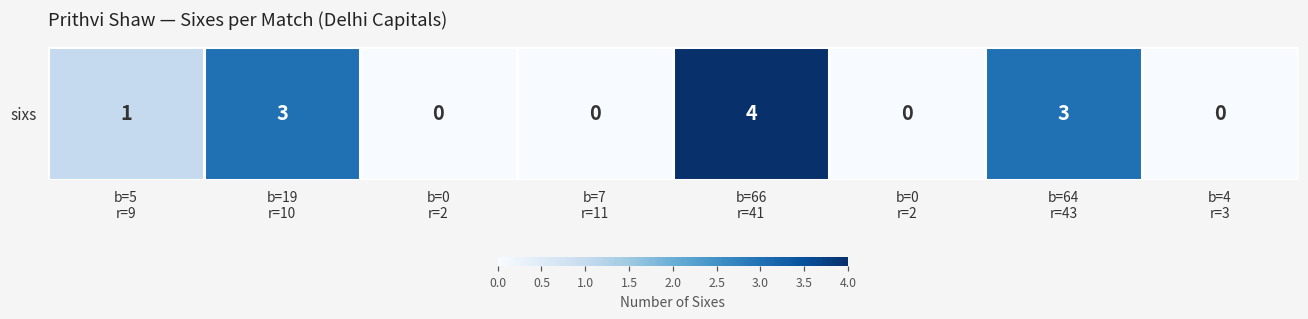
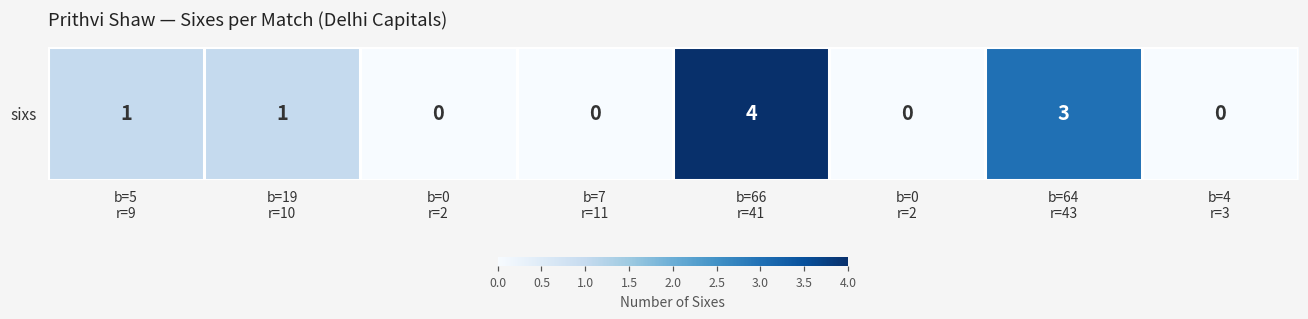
  {
    "sixs": {
      "b=5 r=9": 1,
-     "b=19 r=10": 3,
+     "b=19 r=10": 1,
      "b=7 r=11": 0,
      "b=66 r=41": 4,
      "b=64 r=43": 3,
      "b=4 r=3": 0
    }
  }
